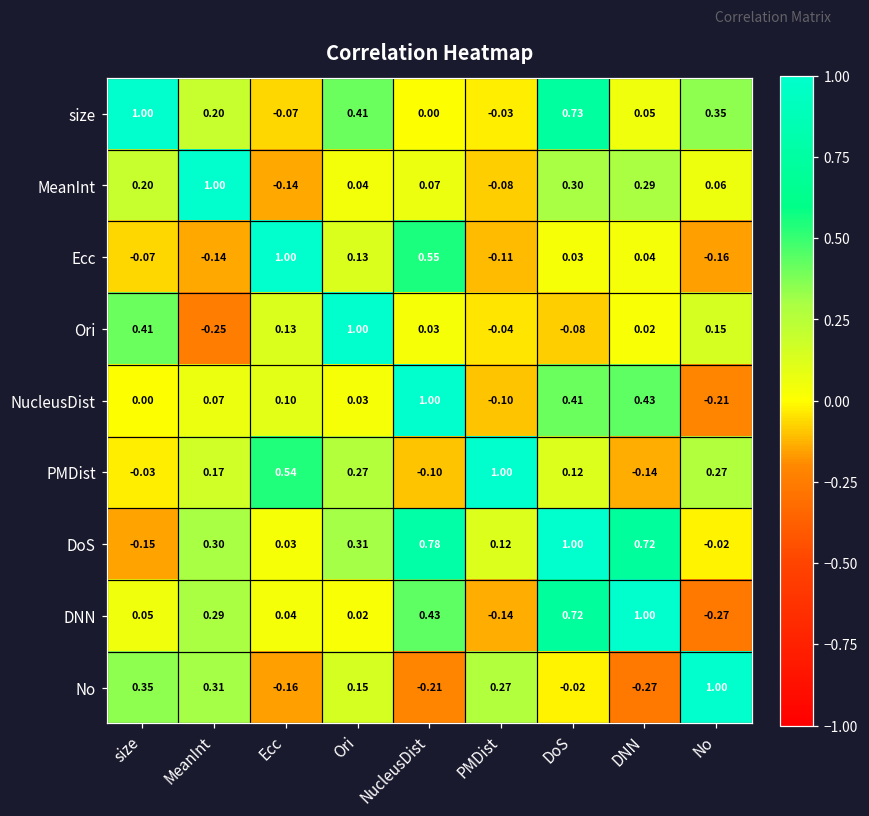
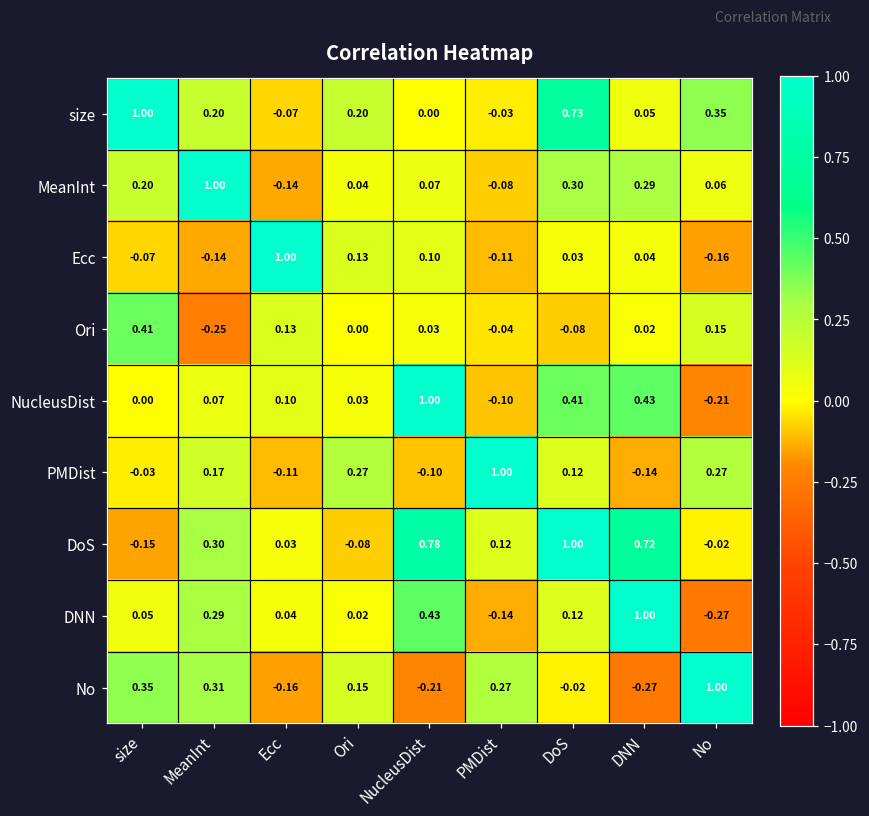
  {
    "size": {
      "size": 1.00,
      "MeanInt": 0.20,
      "Ecc": -0.07,
-     "Ori": 0.41,
+     "Ori": 0.20,
      "NucleusDist": 0.00,
      "PMDist": -0.03,
      "DoS": 0.73,
      "DNN": 0.05,
      "No": 0.35
    },
    "MeanInt": {
      "size": 0.20,
      "MeanInt": 1.00,
      "Ecc": -0.14,
      "Ori": 0.04,
      "NucleusDist": 0.07,
      "PMDist": -0.08,
      "DoS": 0.30,
      "DNN": 0.29,
      "No": 0.06
    },
    "Ecc": {
      "size": -0.07,
      "MeanInt": -0.14,
      "Ecc": 1.00,
      "Ori": 0.13,
-     "NucleusDist": 0.55,
+     "NucleusDist": 0.10,
      "PMDist": -0.11,
      "DoS": 0.03,
      "DNN": 0.04,
      "No": -0.16
    },
    "Ori": {
      "size": 0.41,
      "MeanInt": -0.25,
      "Ecc": 0.13,
-     "Ori": 1.00,
+     "Ori": 0.00,
      "NucleusDist": 0.03,
      "PMDist": -0.04,
      "DoS": -0.08,
      "DNN": 0.02,
      "No": 0.15
    },
    "NucleusDist": {
      "size": 0.00,
      "MeanInt": 0.07,
      "Ecc": 0.10,
      "Ori": 0.03,
      "NucleusDist": 1.00,
      "PMDist": -0.10,
      "DoS": 0.41,
      "DNN": 0.43,
      "No": -0.21
    },
    "PMDist": {
      "size": -0.03,
      "MeanInt": 0.17,
-     "Ecc": 0.54,
+     "Ecc": -0.11,
      "Ori": 0.27,
      "NucleusDist": -0.10,
      "PMDist": 1.00,
      "DoS": 0.12,
      "DNN": -0.14,
      "No": 0.27
    },
    "DoS": {
      "size": -0.15,
      "MeanInt": 0.30,
      "Ecc": 0.03,
-     "Ori": 0.31,
+     "Ori": -0.08,
      "NucleusDist": 0.78,
      "PMDist": 0.12,
      "DoS": 1.00,
      "DNN": 0.72,
      "No": -0.02
    },
    "DNN": {
      "size": 0.05,
      "MeanInt": 0.29,
      "Ecc": 0.04,
      "Ori": 0.02,
      "NucleusDist": 0.43,
      "PMDist": -0.14,
-     "DoS": 0.72,
+     "DoS": 0.12,
      "DNN": 1.00,
      "No": -0.27
    },
    "No": {
      "size": 0.35,
      "MeanInt": 0.31,
      "Ecc": -0.16,
      "Ori": 0.15,
      "NucleusDist": -0.21,
      "PMDist": 0.27,
      "DoS": -0.02,
      "DNN": -0.27,
      "No": 1.00
    }
  }
